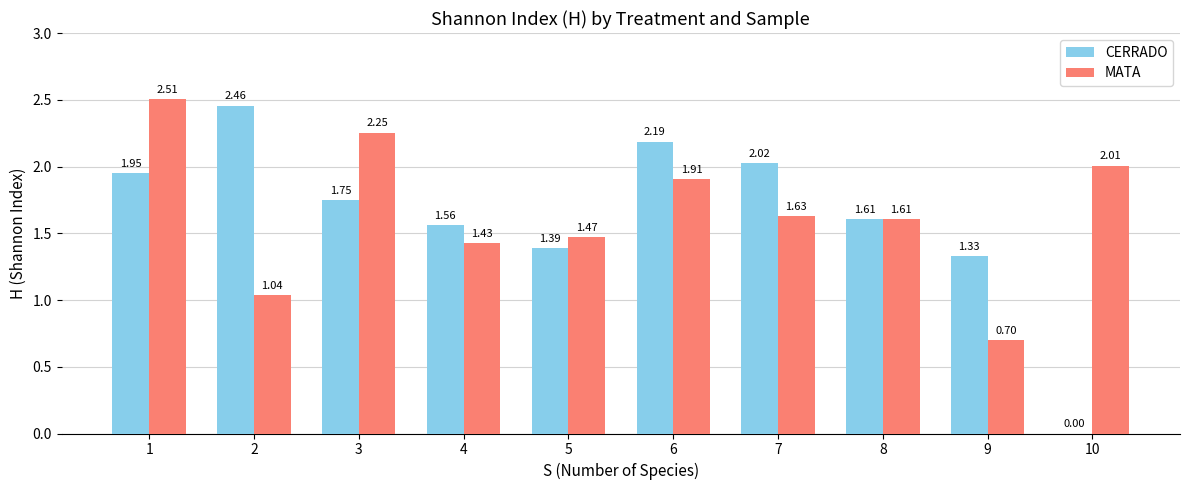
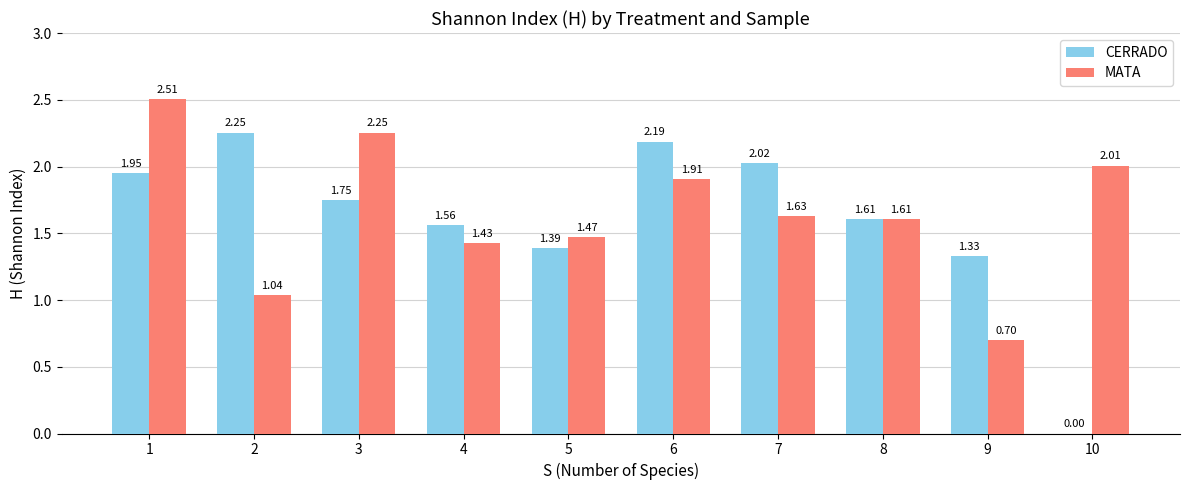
  {
    "CERRADO": {
      "1": 1.95,
-     "2": 2.46,
+     "2": 2.25,
      "3": 1.75,
      "4": 1.56,
      "5": 1.39,
      "6": 2.19,
      "7": 2.02,
      "8": 1.61,
      "9": 1.33,
      "10": 0.00
    },
    "MATA": {
      "1": 2.51,
      "2": 1.04,
      "3": 2.25,
      "4": 1.43,
      "5": 1.47,
      "6": 1.91,
      "7": 1.63,
      "8": 1.61,
      "9": 0.70,
      "10": 2.01
    }
  }
